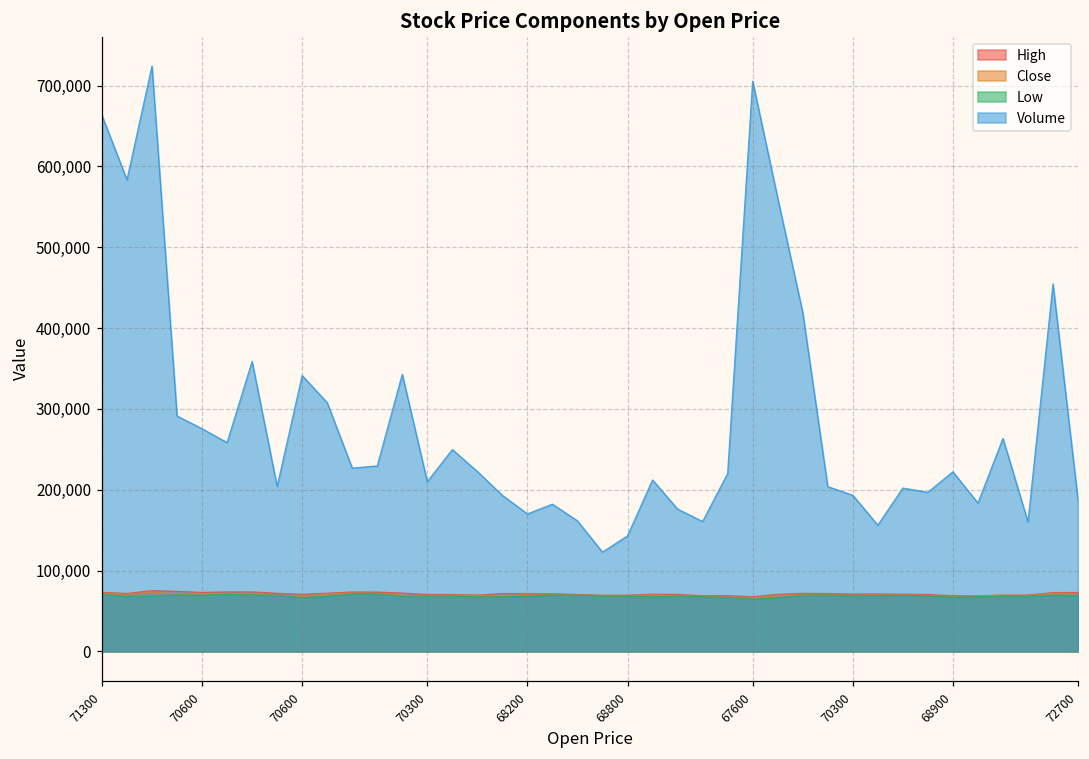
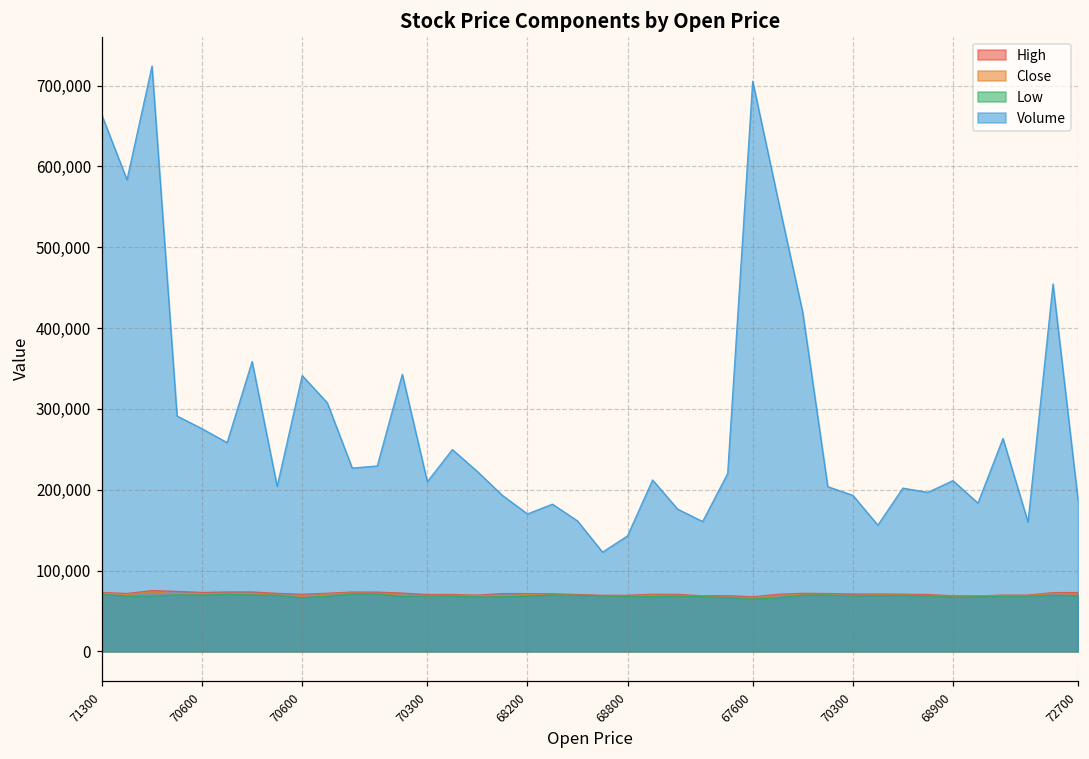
  {
    "Volume": {
      "71300": "660,000",
      "68200": "170,000",
      "68800": "140,000",
      "67600": "710,000",
-     "68900": "220,000",
+     "68900": "210,000",
      "72700": "190,000"
    }
  }
